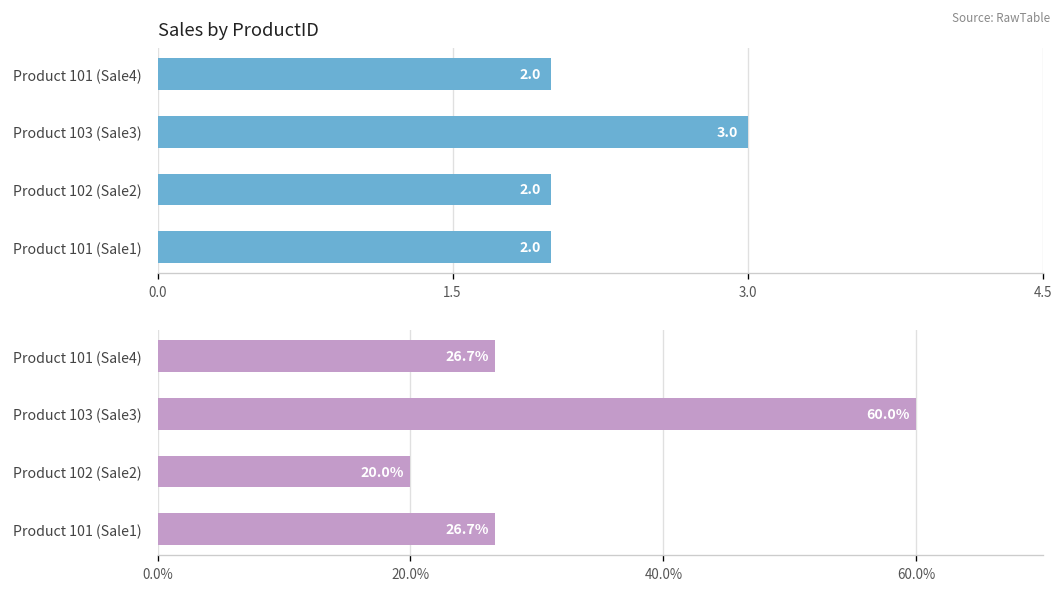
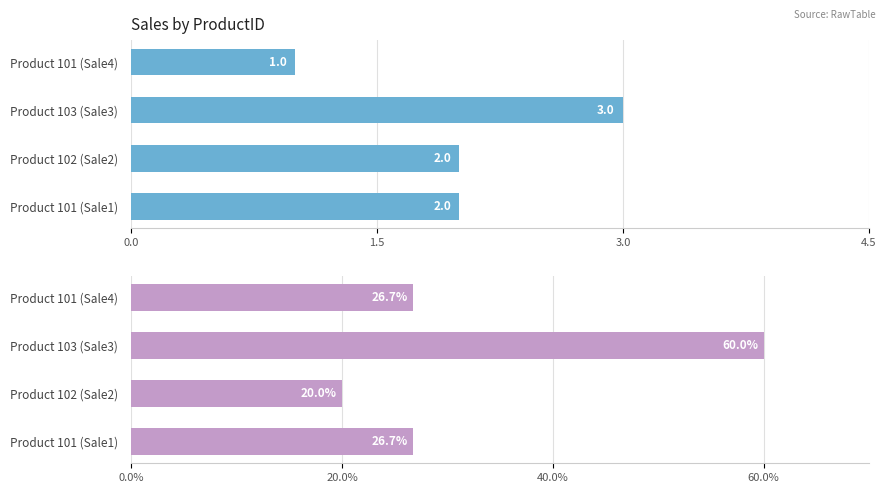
  {
    "Sales by ProductID": {
-     "Product 101 (Sale4)": 2.0,
+     "Product 101 (Sale4)": 1.0,
      "Product 103 (Sale3)": 3.0,
      "Product 102 (Sale2)": 2.0,
      "Product 101 (Sale1)": 2.0
    }
  }
